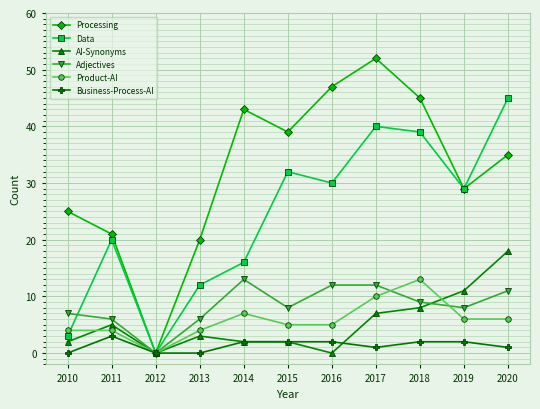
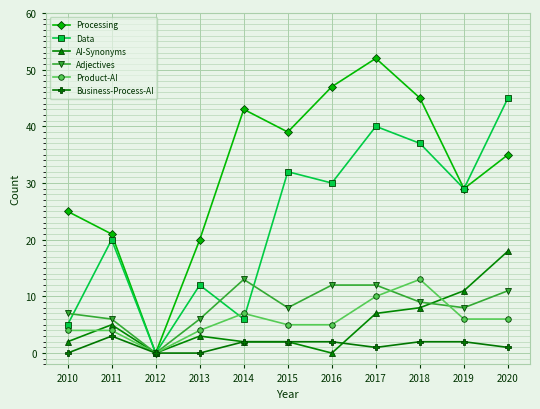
  {
    "Data": {
-     "2010": 3,
+     "2010": 5,
      "2011": 20,
      "2013": 12,
-     "2014": 16,
+     "2014": 6,
      "2015": 32,
      "2016": 30,
      "2017": 40,
-     "2018": 39,
+     "2018": 37,
      "2020": 45
    }
  }
